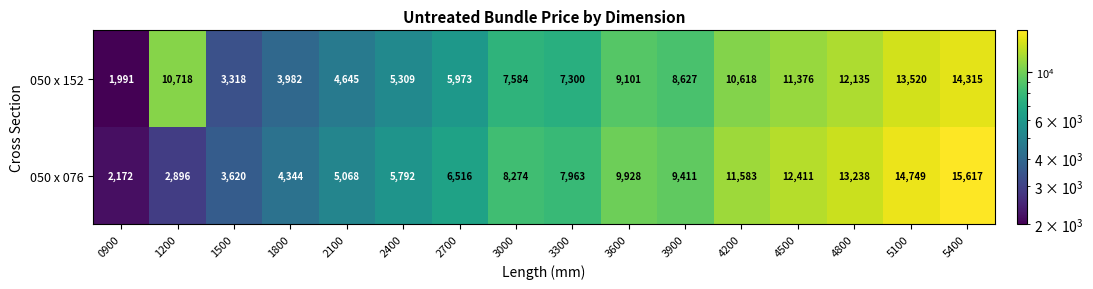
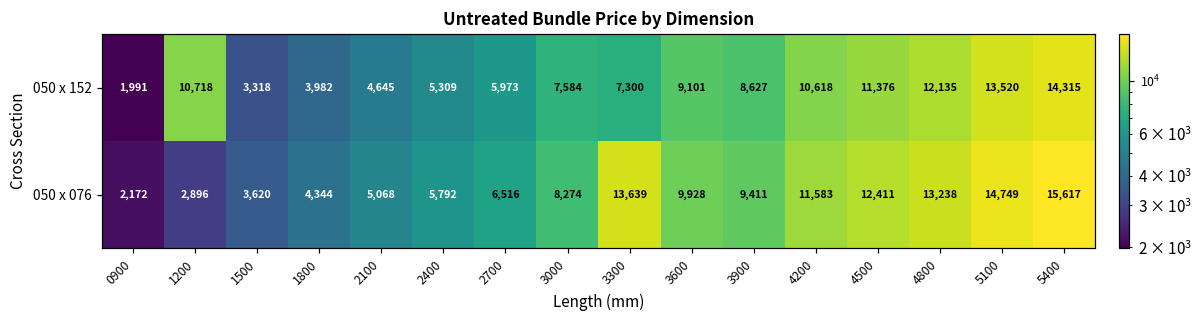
  {
    "050 x 152": {
      "0900": "1,991",
      "1200": "10,718",
      "1500": "3,318",
      "1800": "3,982",
      "2100": "4,645",
      "2400": "5,309",
      "2700": "5,973",
      "3000": "7,584",
      "3300": "7,300",
      "3600": "9,101",
      "3900": "8,627",
      "4200": "10,618",
      "4500": "11,376",
      "4800": "12,135",
      "5100": "13,520",
      "5400": "14,315"
    },
    "050 x 076": {
      "0900": "2,172",
      "1200": "2,896",
      "1500": "3,620",
      "1800": "4,344",
      "2100": "5,068",
      "2400": "5,792",
      "2700": "6,516",
      "3000": "8,274",
-     "3300": "7,963",
+     "3300": "13,639",
      "3600": "9,928",
      "3900": "9,411",
      "4200": "11,583",
      "4500": "12,411",
      "4800": "13,238",
      "5100": "14,749",
      "5400": "15,617"
    }
  }
